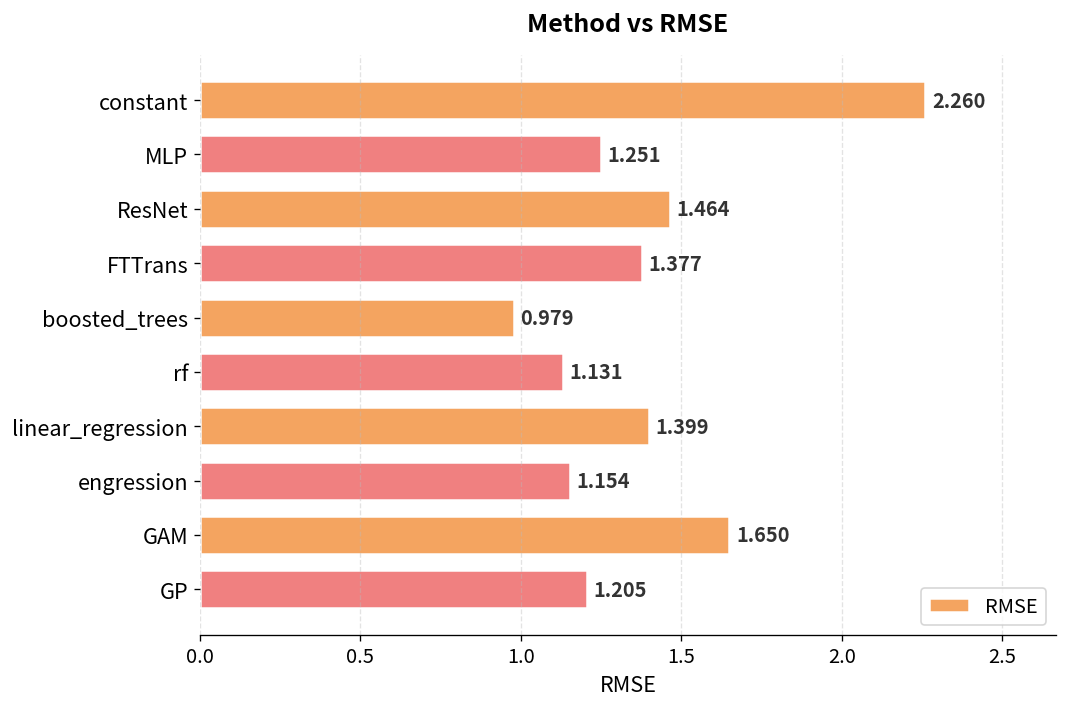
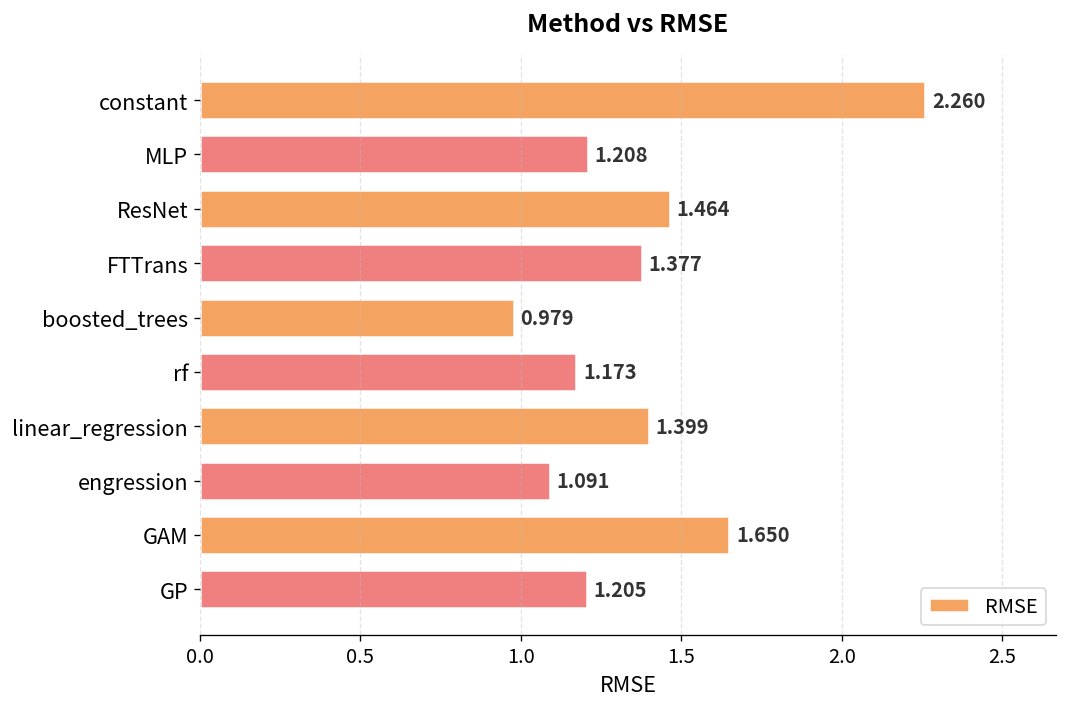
  {
    "constant": 2.260,
-   "MLP": 1.251,
+   "MLP": 1.208,
    "ResNet": 1.464,
    "FTTrans": 1.377,
    "boosted_trees": 0.979,
-   "rf": 1.131,
+   "rf": 1.173,
    "linear_regression": 1.399,
-   "engression": 1.154,
+   "engression": 1.091,
    "GAM": 1.650,
    "GP": 1.205
  }
